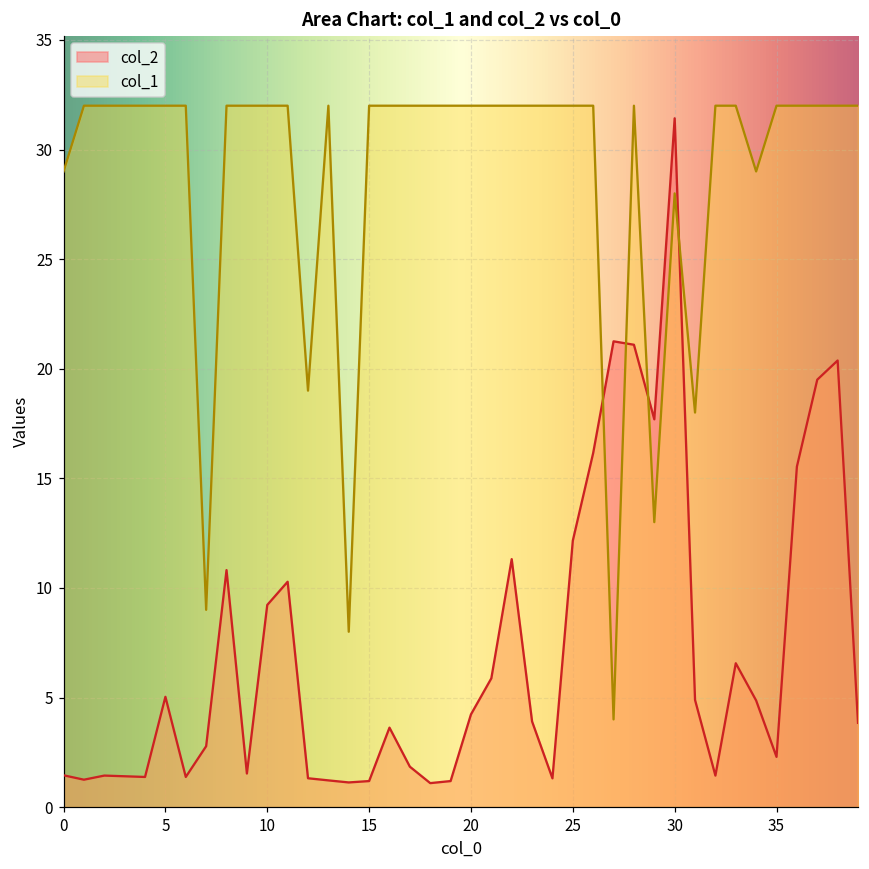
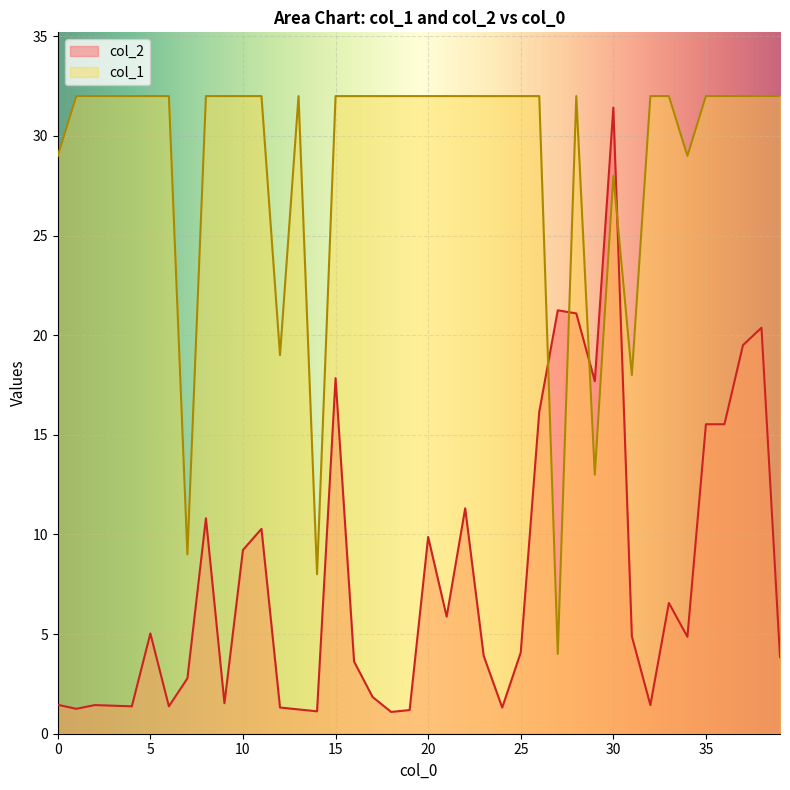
  {
    "col_2": {
      "0": 1.5,
      "5": 5.0,
      "10": 9.2,
-     "15": 1.2,
-     "20": 4.2,
-     "25": 12.2,
+     "15": 17.8,
+     "20": 9.9,
+     "25": 4.1,
      "30": 31.4,
-     "35": 2.3
+     "35": 15.5
    },
    "col_1": {
      "0": 29.0,
      "5": 32.0,
      "10": 32.0,
      "15": 32.0,
      "20": 32.0,
      "25": 32.0,
      "30": 28.0,
      "35": 32.0
    }
  }
